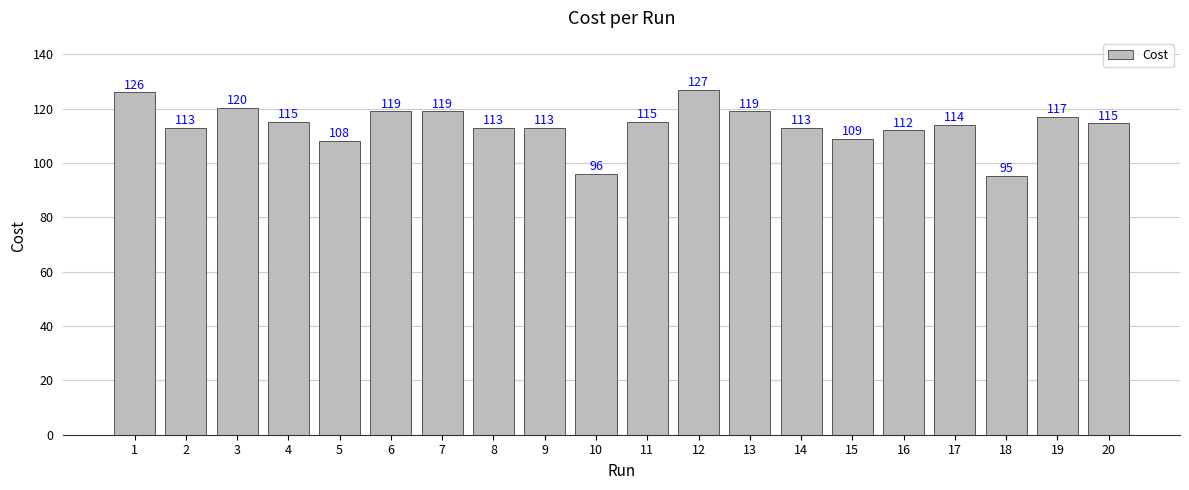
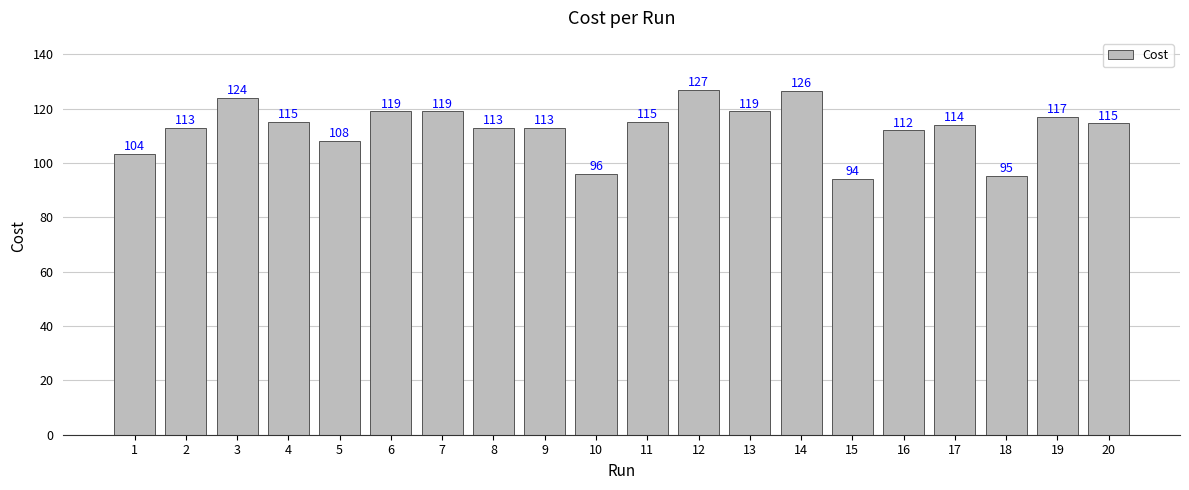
  {
-   "1": 126,
+   "1": 104,
    "2": 113,
-   "3": 120,
+   "3": 124,
    "4": 115,
    "5": 108,
    "6": 119,
    "7": 119,
    "8": 113,
    "9": 113,
    "10": 96,
    "11": 115,
    "12": 127,
    "13": 119,
-   "14": 113,
-   "15": 109,
+   "14": 126,
+   "15": 94,
    "16": 112,
    "17": 114,
    "18": 95,
    "19": 117,
    "20": 115
  }
